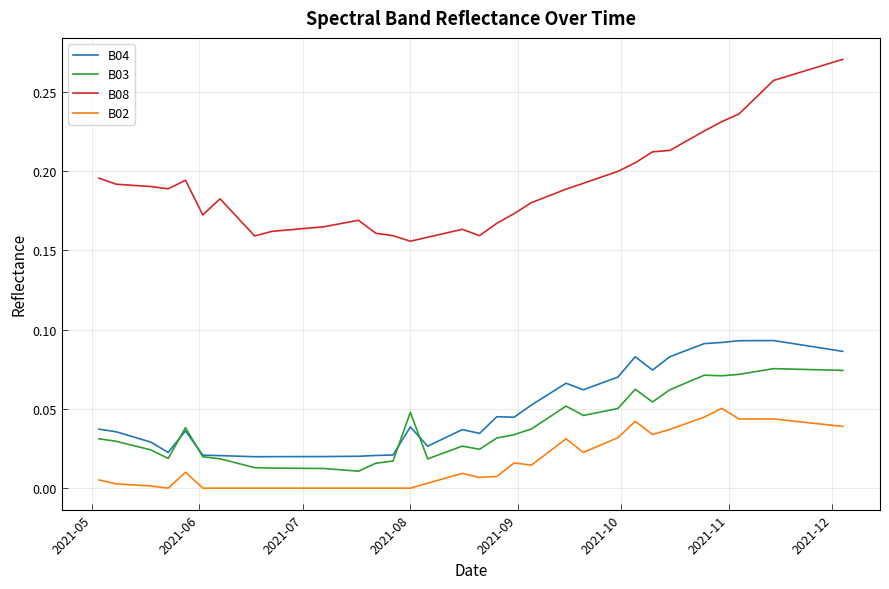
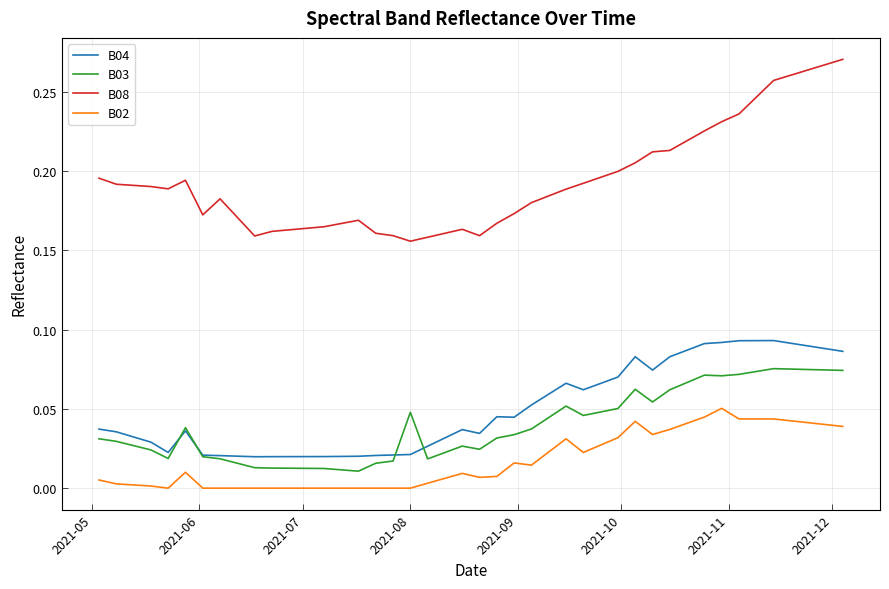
  {
    "B04": {
-     "2021-08": 0.039
+     "2021-08": 0.021
    },
    "B03": {
      "2021-08": 0.048
    },
    "B08": {
      "2021-08": 0.156
    },
    "B02": {
      "2021-08": 0.000
    }
  }
